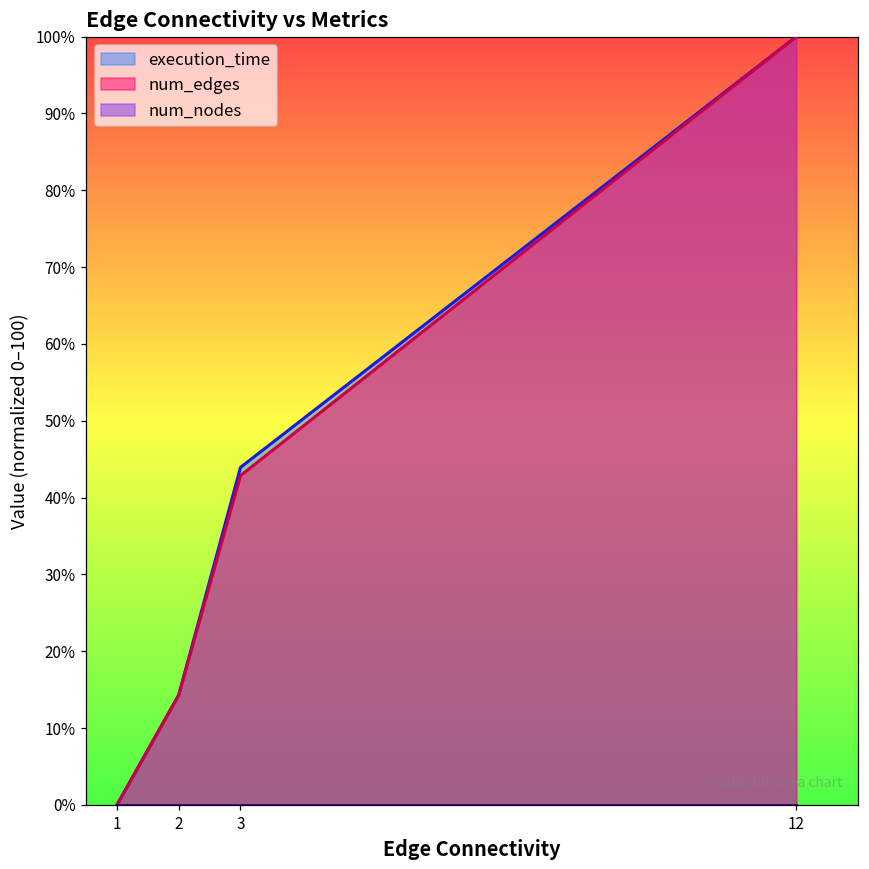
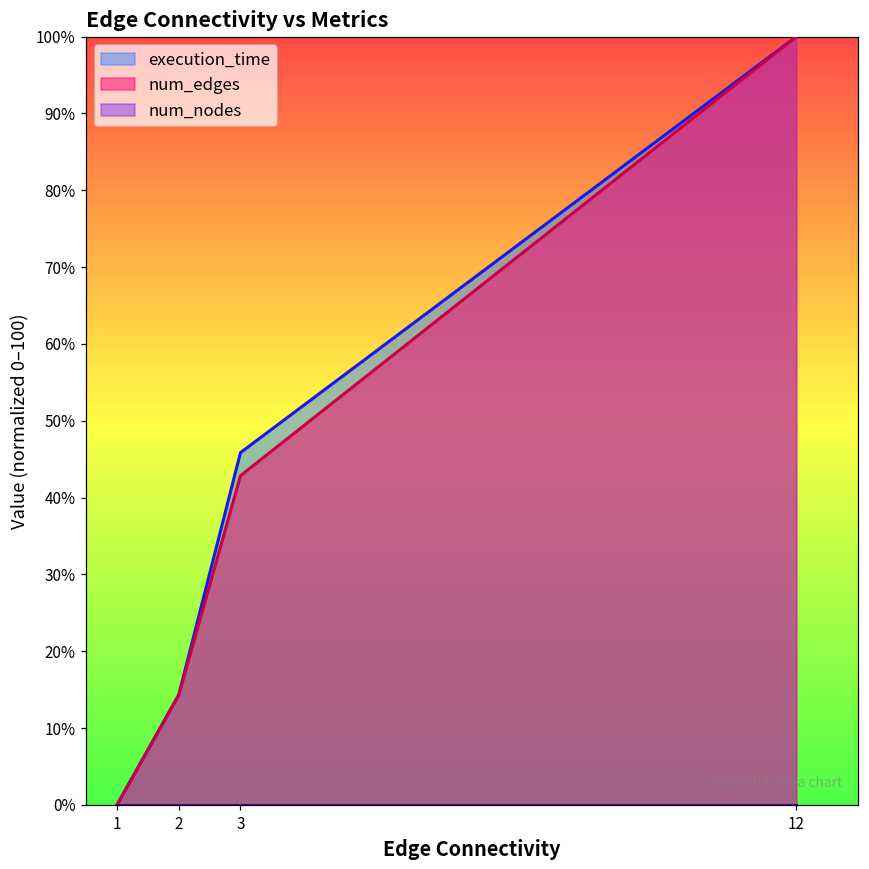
  {
    "execution_time": {
-     "3": "44%"
+     "3": "46%"
    },
    "num_edges": {
      "3": "43%"
    },
    "num_nodes": {
      "2": "0%",
      "3": "0%",
      "12": "0%"
    }
  }
